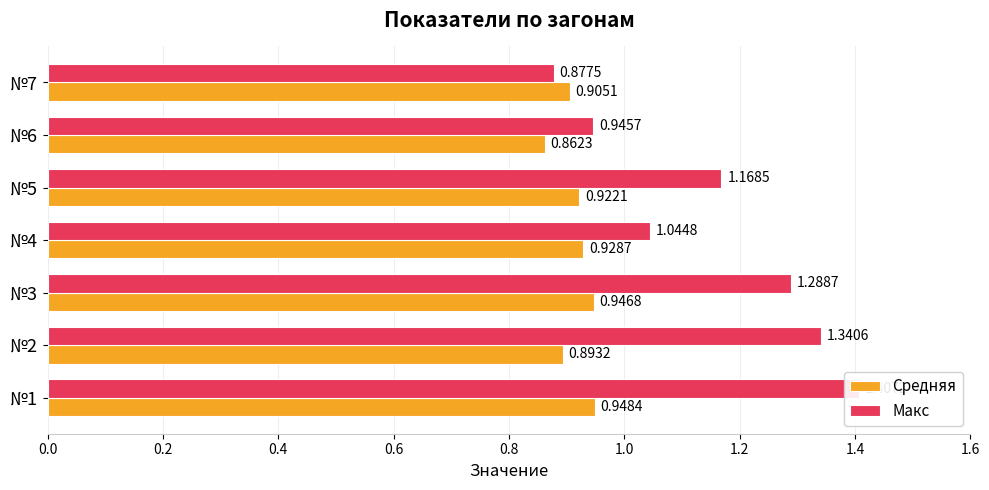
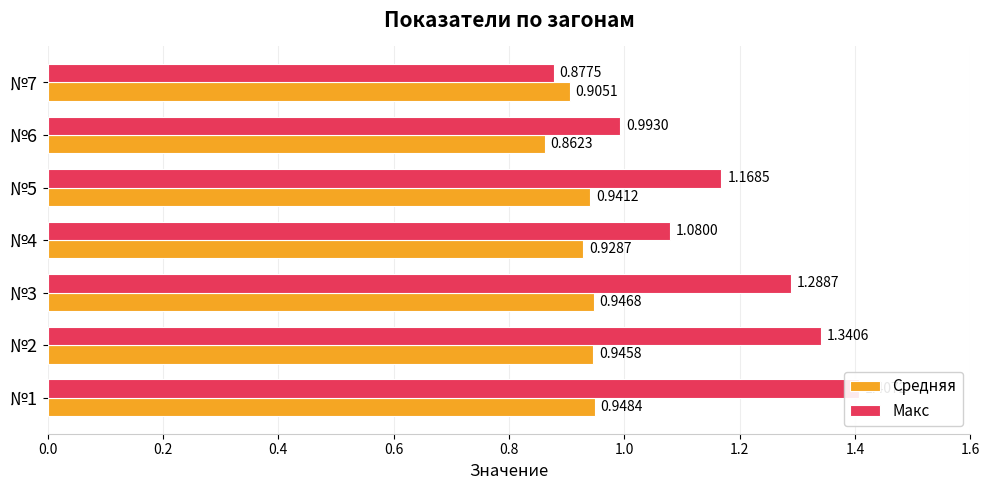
  {
    "Средняя": {
      "№7": 0.9051,
      "№6": 0.8623,
-     "№5": 0.9221,
+     "№5": 0.9412,
      "№4": 0.9287,
      "№3": 0.9468,
-     "№2": 0.8932,
+     "№2": 0.9458,
      "№1": 0.9484
    },
    "Макс": {
      "№7": 0.8775,
-     "№6": 0.9457,
+     "№6": 0.9930,
      "№5": 1.1685,
-     "№4": 1.0448,
+     "№4": 1.0800,
      "№3": 1.2887,
      "№2": 1.3406
    }
  }
